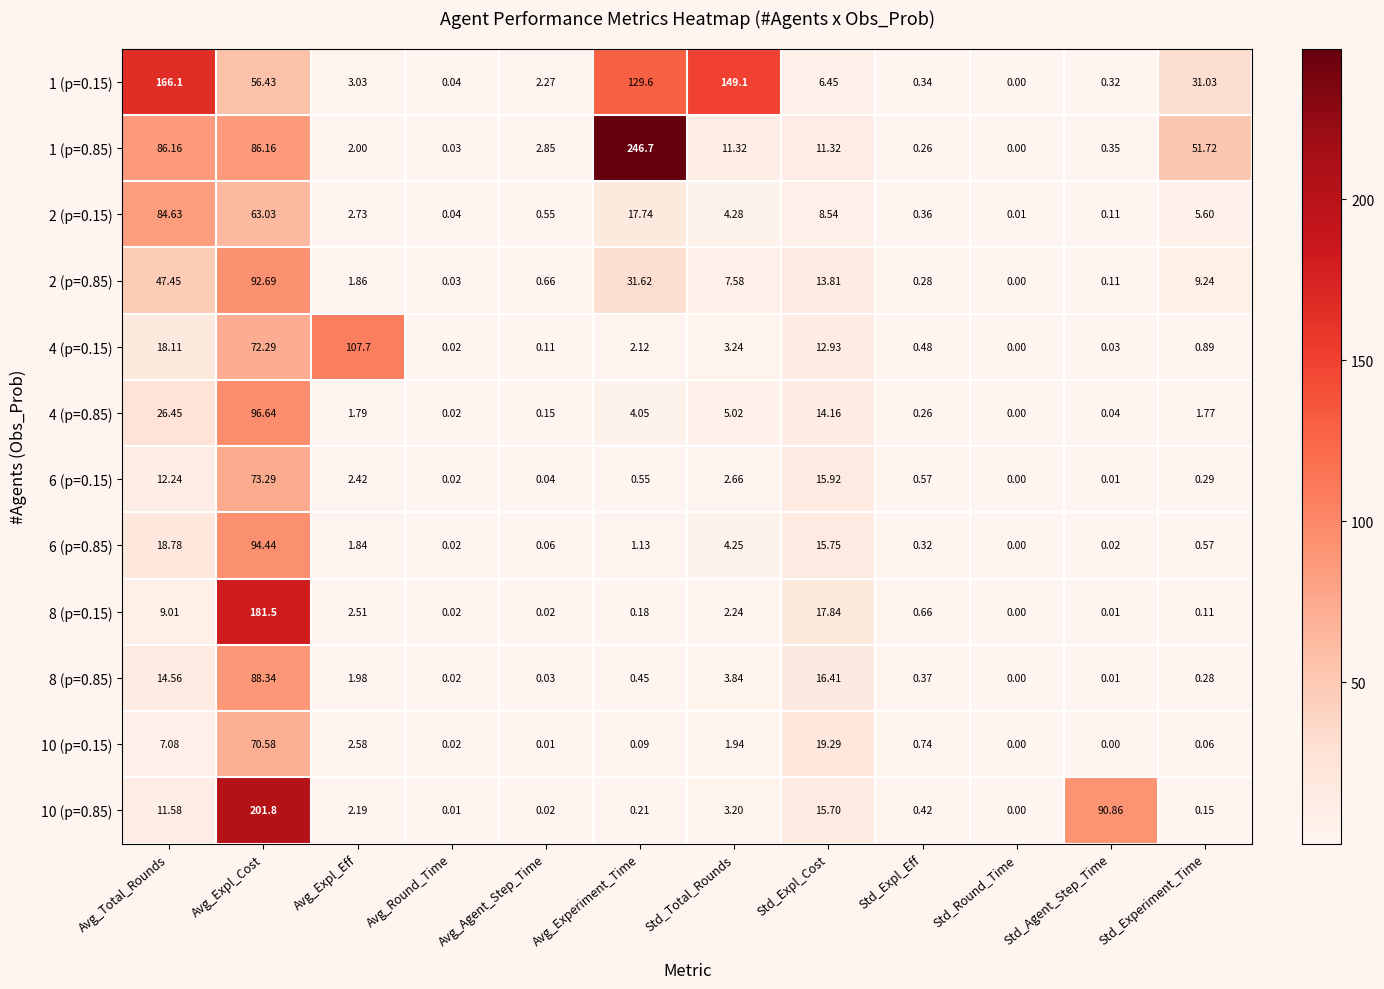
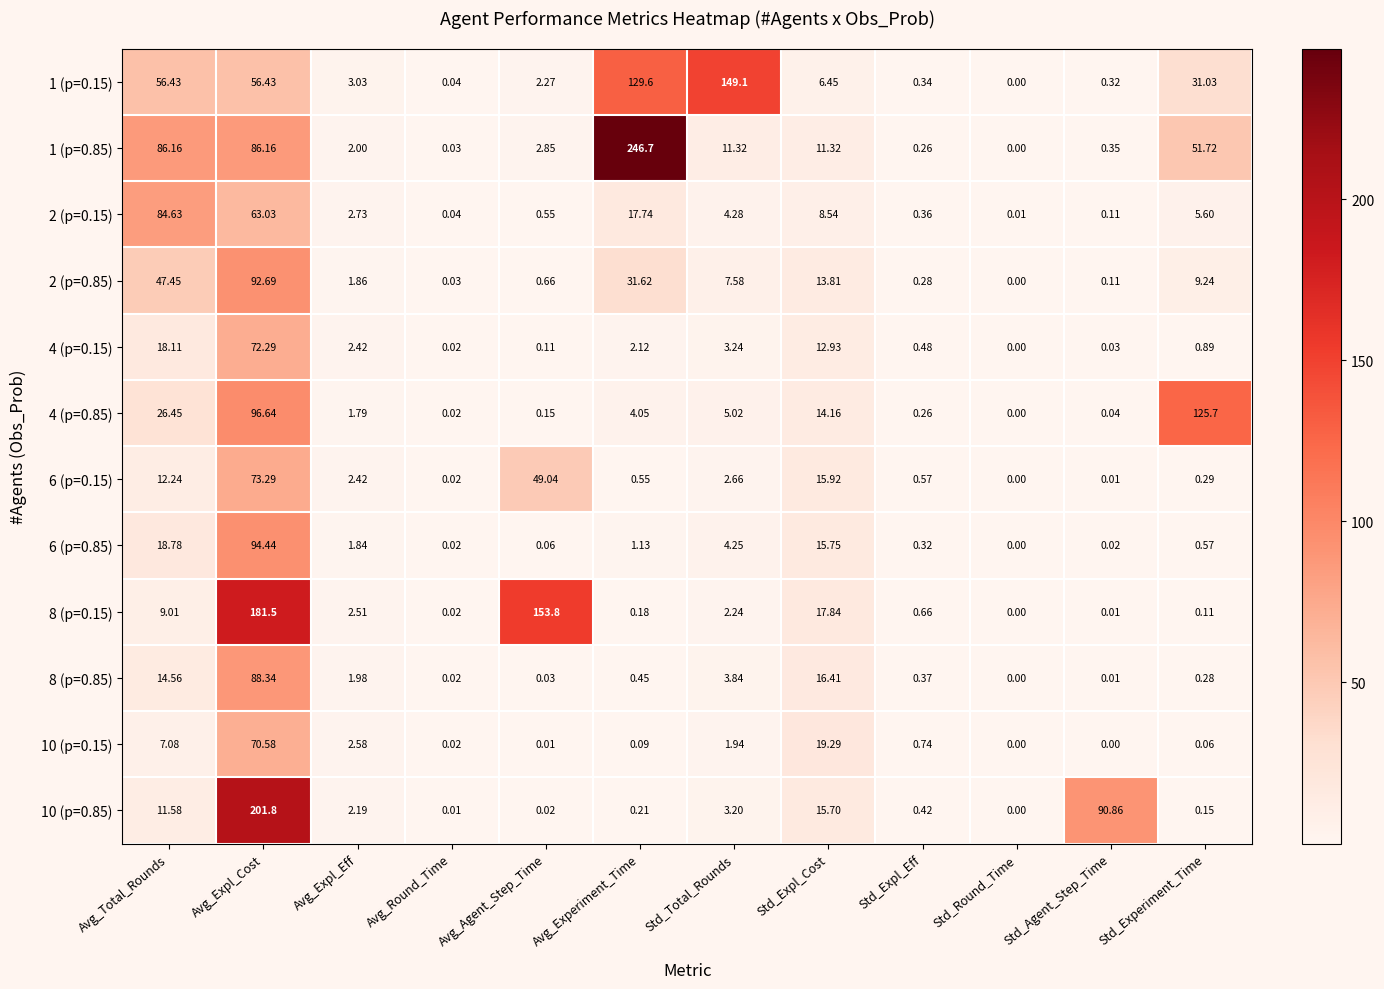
  {
    "1 (p=0.15)": {
-     "Avg_Total_Rounds": 166.1,
+     "Avg_Total_Rounds": 56.43,
      "Avg_Expl_Cost": 56.43,
      "Avg_Expl_Eff": 3.03,
      "Avg_Round_Time": 0.04,
      "Avg_Agent_Step_Time": 2.27,
      "Avg_Experiment_Time": 129.6,
      "Std_Total_Rounds": 149.1,
      "Std_Expl_Cost": 6.45,
      "Std_Expl_Eff": 0.34,
      "Std_Round_Time": 0.00,
      "Std_Agent_Step_Time": 0.32,
      "Std_Experiment_Time": 31.03
    },
    "1 (p=0.85)": {
      "Avg_Total_Rounds": 86.16,
      "Avg_Expl_Cost": 86.16,
      "Avg_Expl_Eff": 2.00,
      "Avg_Round_Time": 0.03,
      "Avg_Agent_Step_Time": 2.85,
      "Avg_Experiment_Time": 246.7,
      "Std_Total_Rounds": 11.32,
      "Std_Expl_Cost": 11.32,
      "Std_Expl_Eff": 0.26,
      "Std_Round_Time": 0.00,
      "Std_Agent_Step_Time": 0.35,
      "Std_Experiment_Time": 51.72
    },
    "2 (p=0.15)": {
      "Avg_Total_Rounds": 84.63,
      "Avg_Expl_Cost": 63.03,
      "Avg_Expl_Eff": 2.73,
      "Avg_Round_Time": 0.04,
      "Avg_Agent_Step_Time": 0.55,
      "Avg_Experiment_Time": 17.74,
      "Std_Total_Rounds": 4.28,
      "Std_Expl_Cost": 8.54,
      "Std_Expl_Eff": 0.36,
      "Std_Round_Time": 0.01,
      "Std_Agent_Step_Time": 0.11,
      "Std_Experiment_Time": 5.60
    },
    "2 (p=0.85)": {
      "Avg_Total_Rounds": 47.45,
      "Avg_Expl_Cost": 92.69,
      "Avg_Expl_Eff": 1.86,
      "Avg_Round_Time": 0.03,
      "Avg_Agent_Step_Time": 0.66,
      "Avg_Experiment_Time": 31.62,
      "Std_Total_Rounds": 7.58,
      "Std_Expl_Cost": 13.81,
      "Std_Expl_Eff": 0.28,
      "Std_Round_Time": 0.00,
      "Std_Agent_Step_Time": 0.11,
      "Std_Experiment_Time": 9.24
    },
    "4 (p=0.15)": {
      "Avg_Total_Rounds": 18.11,
      "Avg_Expl_Cost": 72.29,
-     "Avg_Expl_Eff": 107.7,
+     "Avg_Expl_Eff": 2.42,
      "Avg_Round_Time": 0.02,
      "Avg_Agent_Step_Time": 0.11,
      "Avg_Experiment_Time": 2.12,
      "Std_Total_Rounds": 3.24,
      "Std_Expl_Cost": 12.93,
      "Std_Expl_Eff": 0.48,
      "Std_Round_Time": 0.00,
      "Std_Agent_Step_Time": 0.03,
      "Std_Experiment_Time": 0.89
    },
    "4 (p=0.85)": {
      "Avg_Total_Rounds": 26.45,
      "Avg_Expl_Cost": 96.64,
      "Avg_Expl_Eff": 1.79,
      "Avg_Round_Time": 0.02,
      "Avg_Agent_Step_Time": 0.15,
      "Avg_Experiment_Time": 4.05,
      "Std_Total_Rounds": 5.02,
      "Std_Expl_Cost": 14.16,
      "Std_Expl_Eff": 0.26,
      "Std_Round_Time": 0.00,
      "Std_Agent_Step_Time": 0.04,
-     "Std_Experiment_Time": 1.77
+     "Std_Experiment_Time": 125.7
    },
    "6 (p=0.15)": {
      "Avg_Total_Rounds": 12.24,
      "Avg_Expl_Cost": 73.29,
      "Avg_Expl_Eff": 2.42,
      "Avg_Round_Time": 0.02,
-     "Avg_Agent_Step_Time": 0.04,
+     "Avg_Agent_Step_Time": 49.04,
      "Avg_Experiment_Time": 0.55,
      "Std_Total_Rounds": 2.66,
      "Std_Expl_Cost": 15.92,
      "Std_Expl_Eff": 0.57,
      "Std_Round_Time": 0.00,
      "Std_Agent_Step_Time": 0.01,
      "Std_Experiment_Time": 0.29
    },
    "6 (p=0.85)": {
      "Avg_Total_Rounds": 18.78,
      "Avg_Expl_Cost": 94.44,
      "Avg_Expl_Eff": 1.84,
      "Avg_Round_Time": 0.02,
      "Avg_Agent_Step_Time": 0.06,
      "Avg_Experiment_Time": 1.13,
      "Std_Total_Rounds": 4.25,
      "Std_Expl_Cost": 15.75,
      "Std_Expl_Eff": 0.32,
      "Std_Round_Time": 0.00,
      "Std_Agent_Step_Time": 0.02,
      "Std_Experiment_Time": 0.57
    },
    "8 (p=0.15)": {
      "Avg_Total_Rounds": 9.01,
      "Avg_Expl_Cost": 181.5,
      "Avg_Expl_Eff": 2.51,
      "Avg_Round_Time": 0.02,
-     "Avg_Agent_Step_Time": 0.02,
+     "Avg_Agent_Step_Time": 153.8,
      "Avg_Experiment_Time": 0.18,
      "Std_Total_Rounds": 2.24,
      "Std_Expl_Cost": 17.84,
      "Std_Expl_Eff": 0.66,
      "Std_Round_Time": 0.00,
      "Std_Agent_Step_Time": 0.01,
      "Std_Experiment_Time": 0.11
    },
    "8 (p=0.85)": {
      "Avg_Total_Rounds": 14.56,
      "Avg_Expl_Cost": 88.34,
      "Avg_Expl_Eff": 1.98,
      "Avg_Round_Time": 0.02,
      "Avg_Agent_Step_Time": 0.03,
      "Avg_Experiment_Time": 0.45,
      "Std_Total_Rounds": 3.84,
      "Std_Expl_Cost": 16.41,
      "Std_Expl_Eff": 0.37,
      "Std_Round_Time": 0.00,
      "Std_Agent_Step_Time": 0.01,
      "Std_Experiment_Time": 0.28
    },
    "10 (p=0.15)": {
      "Avg_Total_Rounds": 7.08,
      "Avg_Expl_Cost": 70.58,
      "Avg_Expl_Eff": 2.58,
      "Avg_Round_Time": 0.02,
      "Avg_Agent_Step_Time": 0.01,
      "Avg_Experiment_Time": 0.09,
      "Std_Total_Rounds": 1.94,
      "Std_Expl_Cost": 19.29,
      "Std_Expl_Eff": 0.74,
      "Std_Round_Time": 0.00,
      "Std_Agent_Step_Time": 0.00,
      "Std_Experiment_Time": 0.06
    },
    "10 (p=0.85)": {
      "Avg_Total_Rounds": 11.58,
      "Avg_Expl_Cost": 201.8,
      "Avg_Expl_Eff": 2.19,
      "Avg_Round_Time": 0.01,
      "Avg_Agent_Step_Time": 0.02,
      "Avg_Experiment_Time": 0.21,
      "Std_Total_Rounds": 3.20,
      "Std_Expl_Cost": 15.70,
      "Std_Expl_Eff": 0.42,
      "Std_Round_Time": 0.00,
      "Std_Agent_Step_Time": 90.86,
      "Std_Experiment_Time": 0.15
    }
  }
